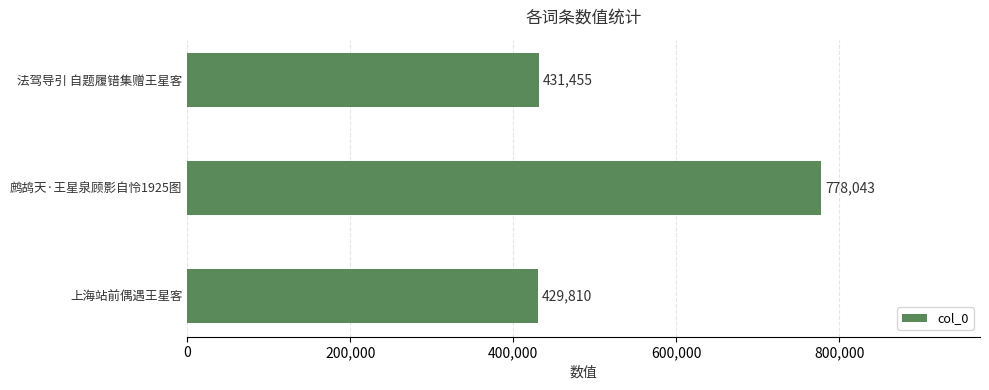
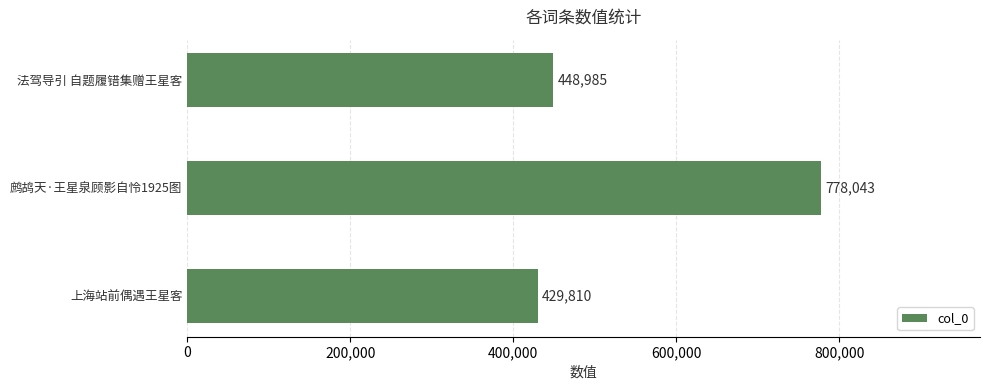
  {
-   "法驾导引 自题履错集赠王星客": "431,455",
+   "法驾导引 自题履错集赠王星客": "448,985",
    "鹧鸪天·王星泉顾影自怜1925图": "778,043",
    "上海站前偶遇王星客": "429,810"
  }
